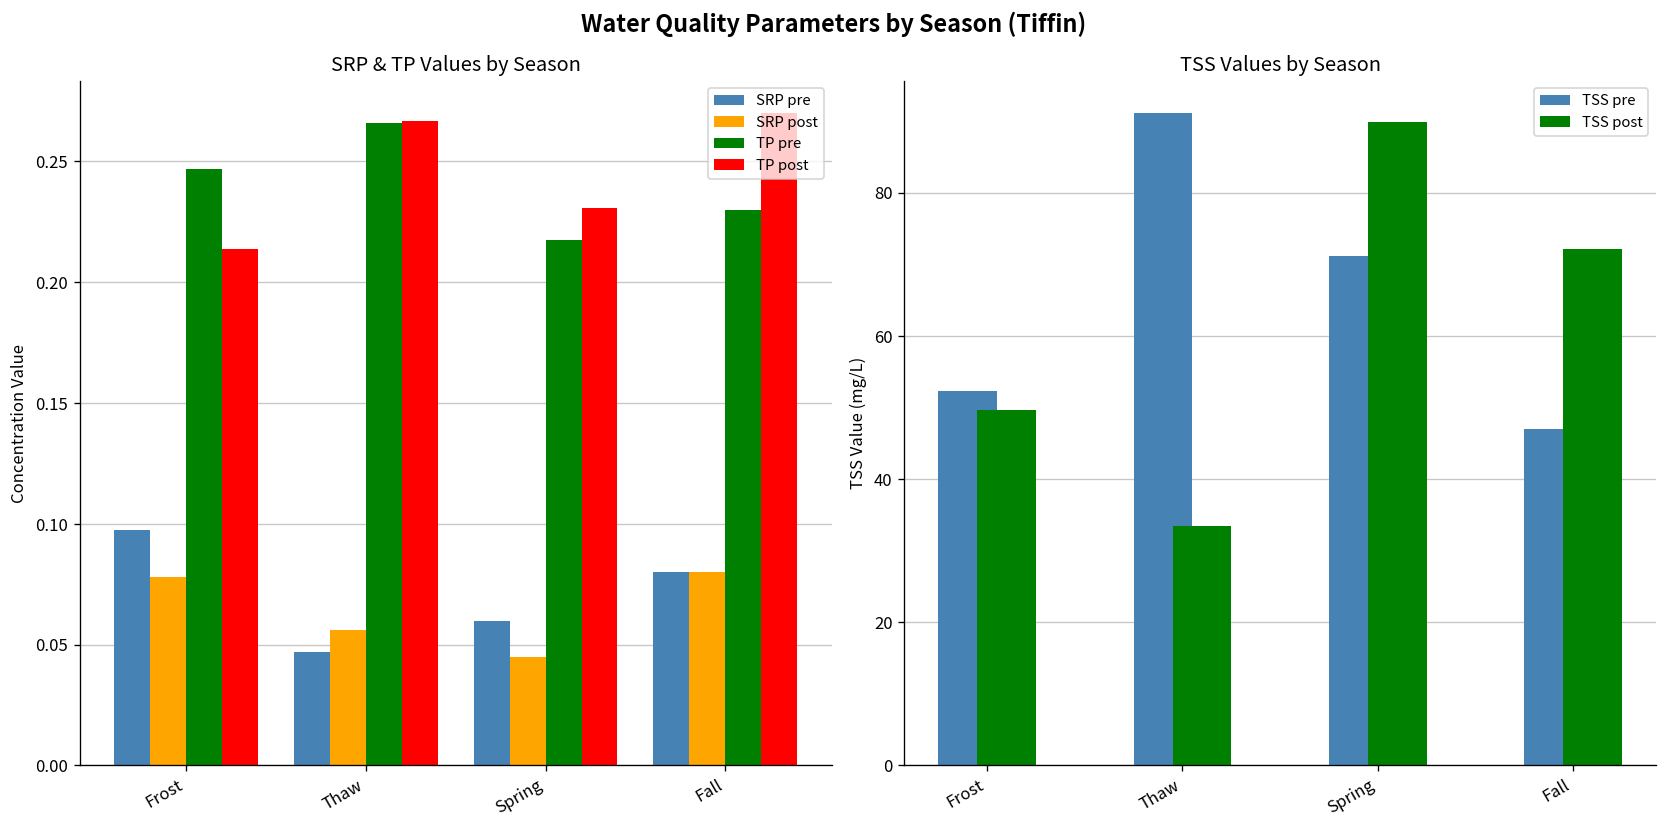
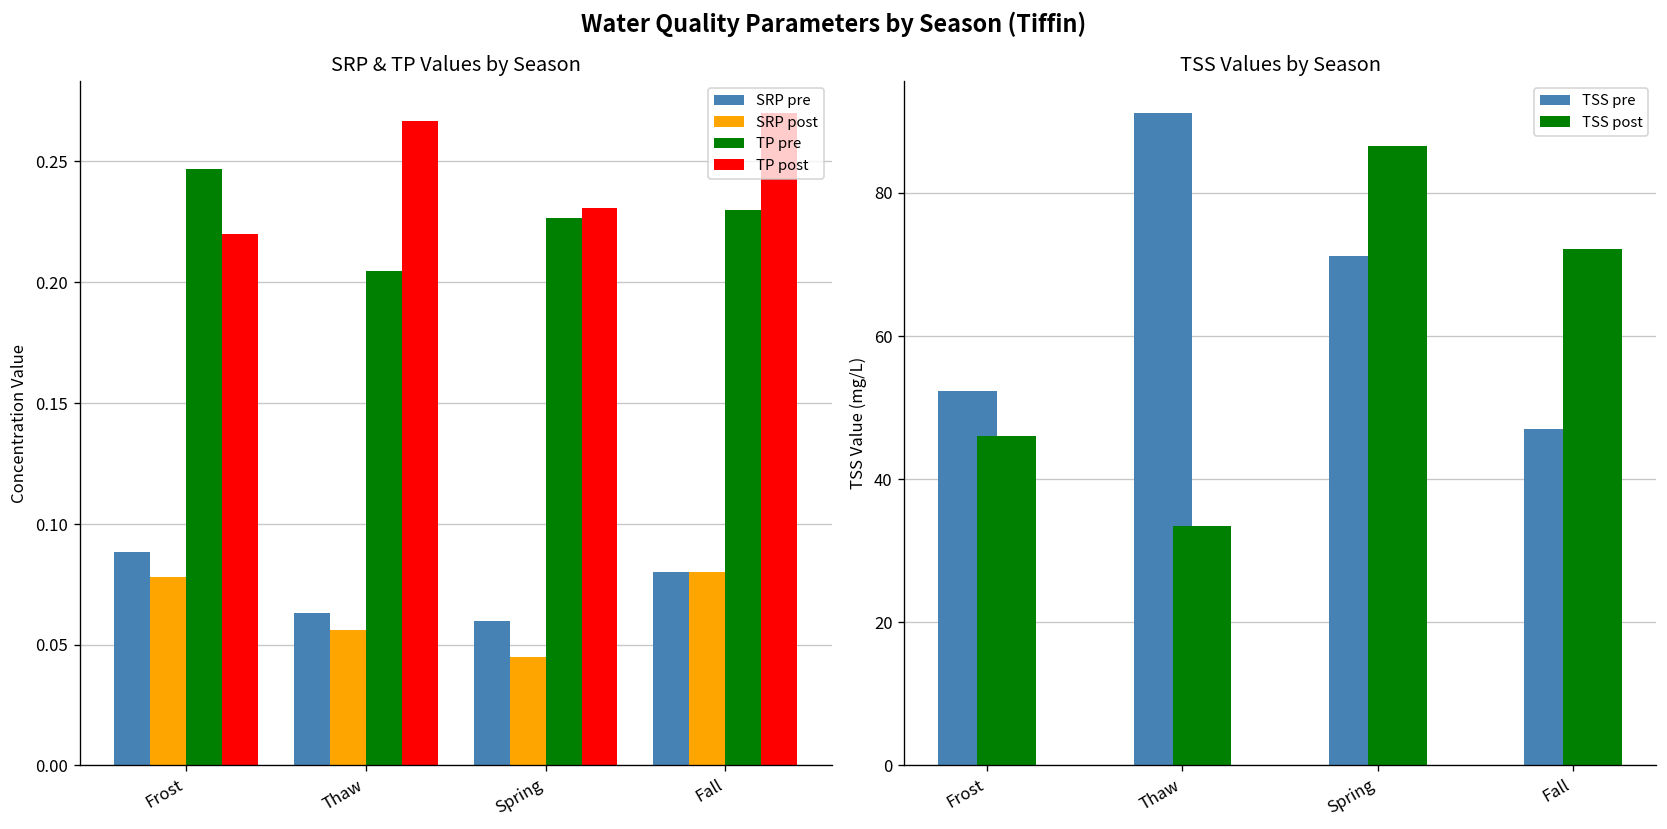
  {
    "SRP & TP Values by Season": {
      "SRP pre": {
-       "Frost": 0.098,
-       "Thaw": 0.047,
+       "Frost": 0.088,
+       "Thaw": 0.063,
        "Spring": 0.060,
        "Fall": 0.080
      },
      "SRP post": {
        "Frost": 0.078,
        "Thaw": 0.056,
        "Spring": 0.045,
        "Fall": 0.080
      },
      "TP pre": {
        "Frost": 0.247,
-       "Thaw": 0.266,
-       "Spring": 0.218,
+       "Thaw": 0.205,
+       "Spring": 0.227,
        "Fall": 0.230
      },
      "TP post": {
-       "Frost": 0.214,
+       "Frost": 0.220,
        "Thaw": 0.267,
        "Spring": 0.231
      }
    },
    "TSS Values by Season": {
      "TSS pre": {
        "Frost": 52,
        "Thaw": 91,
        "Spring": 71,
        "Fall": 47
      },
      "TSS post": {
-       "Frost": 50,
+       "Frost": 46,
        "Thaw": 33,
-       "Spring": 90,
+       "Spring": 86,
        "Fall": 72
      }
    }
  }
